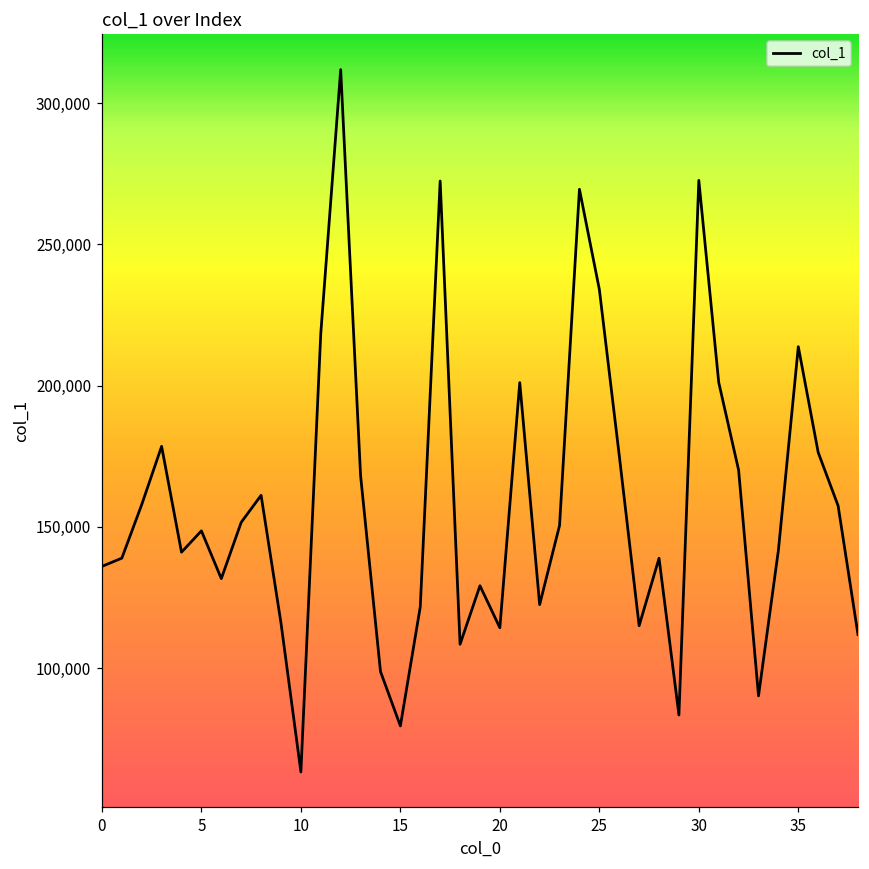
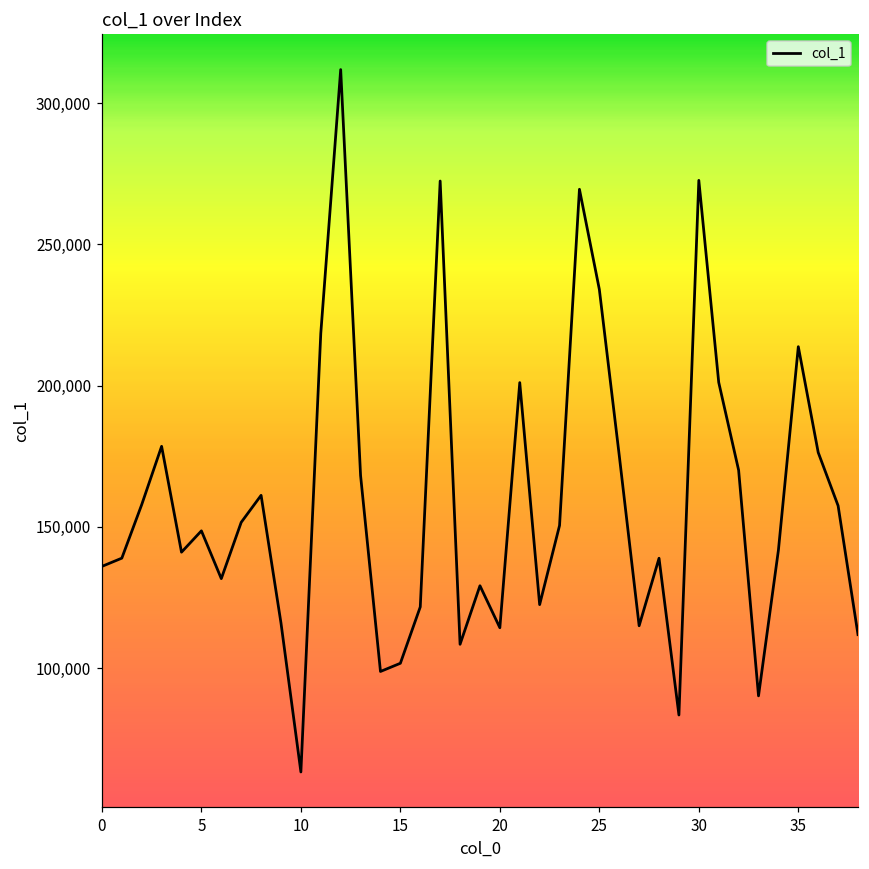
  {
    "0": "136,000",
    "5": "149,000",
    "10": "63,000",
-   "15": "80,000",
+   "15": "102,000",
    "20": "114,000",
    "25": "234,000",
    "30": "273,000",
    "35": "214,000"
  }
